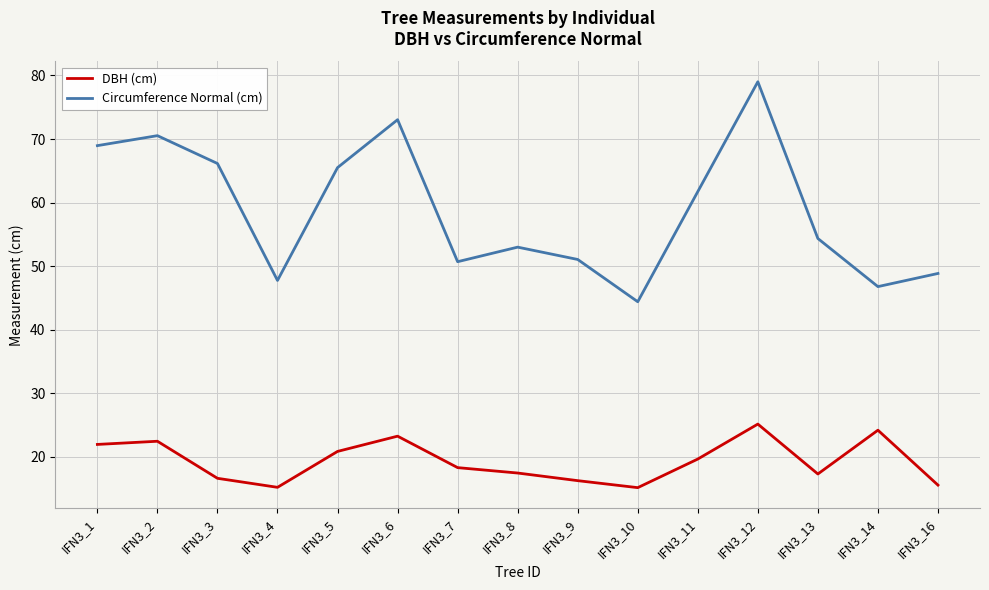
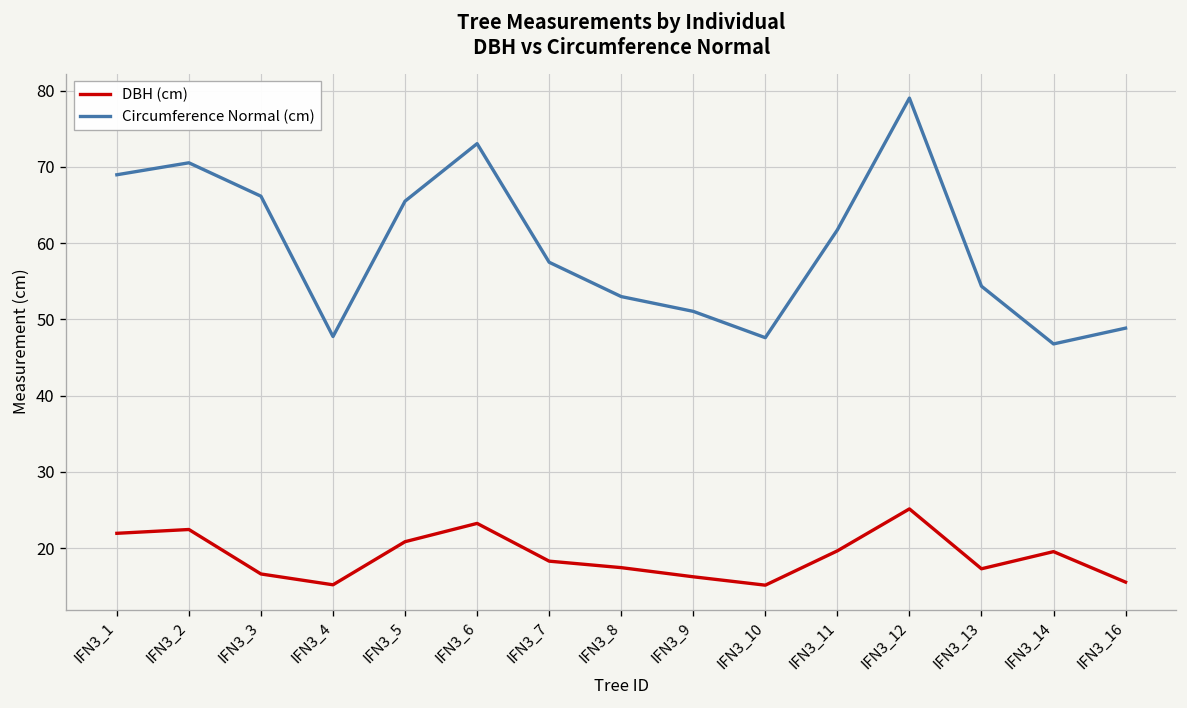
  {
    "DBH (cm)": {
      "IFN3_1": 22,
      "IFN3_2": 22,
      "IFN3_3": 17,
      "IFN3_4": 15,
      "IFN3_5": 21,
      "IFN3_6": 23,
      "IFN3_7": 18,
      "IFN3_8": 17,
      "IFN3_9": 16,
      "IFN3_10": 15,
      "IFN3_11": 20,
      "IFN3_12": 25,
      "IFN3_13": 17,
-     "IFN3_14": 24,
+     "IFN3_14": 20,
      "IFN3_16": 16
    },
    "Circumference Normal (cm)": {
      "IFN3_1": 69,
      "IFN3_2": 71,
      "IFN3_3": 66,
      "IFN3_4": 48,
      "IFN3_5": 66,
      "IFN3_6": 73,
-     "IFN3_7": 51,
+     "IFN3_7": 57,
      "IFN3_8": 53,
      "IFN3_9": 51,
-     "IFN3_10": 44,
+     "IFN3_10": 48,
      "IFN3_11": 62,
      "IFN3_12": 79,
      "IFN3_13": 54,
      "IFN3_14": 47,
      "IFN3_16": 49
    }
  }
